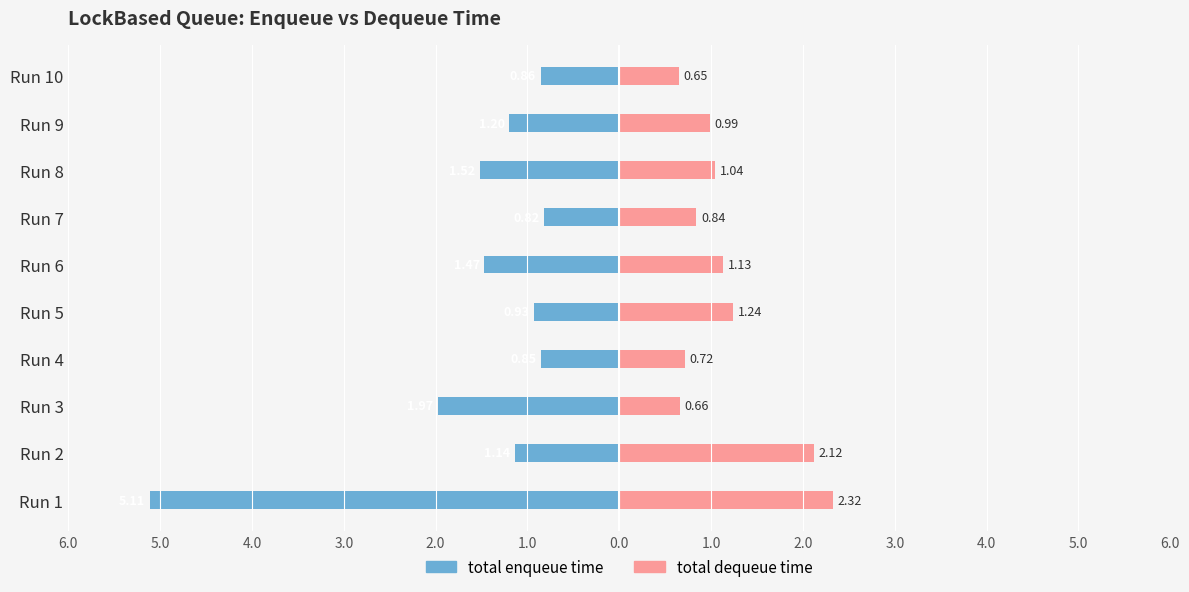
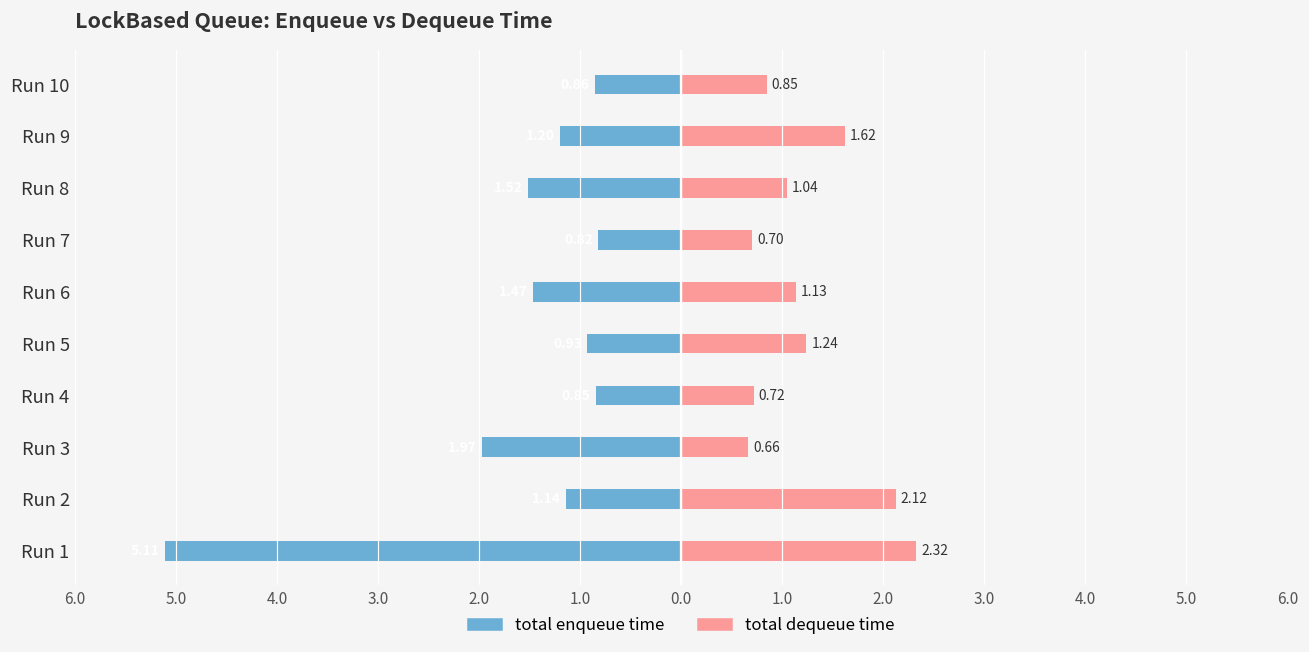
  {
    "total dequeue time": {
-     "Run 10": 0.65,
-     "Run 9": 0.99,
+     "Run 10": 0.85,
+     "Run 9": 1.62,
      "Run 8": 1.04,
-     "Run 7": 0.84,
+     "Run 7": 0.70,
      "Run 6": 1.13,
      "Run 5": 1.24,
      "Run 4": 0.72,
      "Run 3": 0.66,
      "Run 2": 2.12,
      "Run 1": 2.32
    }
  }
